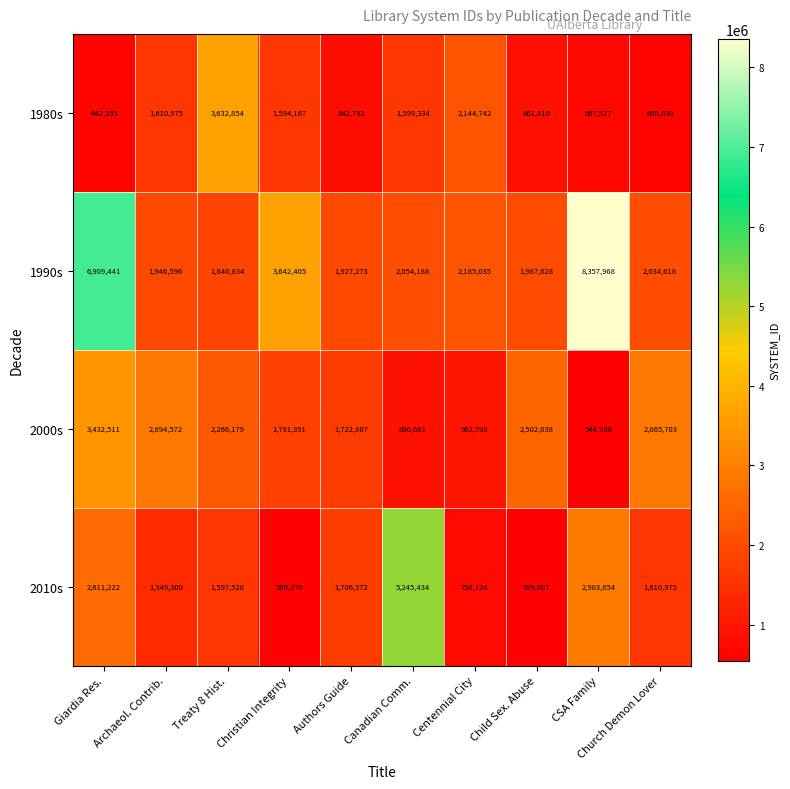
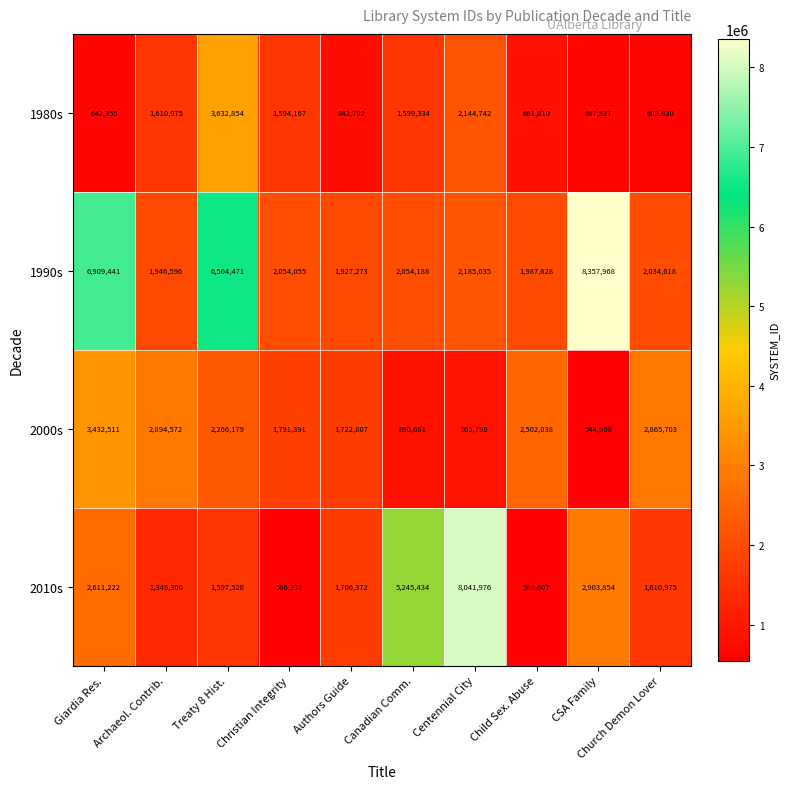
  {
    "1980s": {
      "Giardia Res.": "642,355",
      "Archaeol. Contrib.": "1,610,975",
      "Treaty 8 Hist.": "3,632,854",
      "Christian Integrity": "1,594,167",
      "Authors Guide": "842,792",
      "Canadian Comm.": "1,599,334",
      "Centennial City": "2,144,742",
      "Child Sex. Abuse": "861,810",
      "CSA Family": "667,527",
      "Church Demon Lover": "608,830"
    },
    "1990s": {
      "Giardia Res.": "6,909,441",
      "Archaeol. Contrib.": "1,946,596",
-     "Treaty 8 Hist.": "1,840,834",
-     "Christian Integrity": "3,642,405",
+     "Treaty 8 Hist.": "6,504,471",
+     "Christian Integrity": "2,054,055",
      "Authors Guide": "1,927,273",
      "Canadian Comm.": "2,054,188",
      "Centennial City": "2,185,035",
      "Child Sex. Abuse": "1,987,628",
      "CSA Family": "8,357,968",
      "Church Demon Lover": "2,034,618"
    },
    "2000s": {
      "Giardia Res.": "3,432,511",
      "Archaeol. Contrib.": "2,894,572",
      "Treaty 8 Hist.": "2,266,179",
      "Christian Integrity": "1,791,391",
      "Authors Guide": "1,722,807",
      "Canadian Comm.": "890,681",
      "Centennial City": "962,798",
      "Child Sex. Abuse": "2,502,038",
      "CSA Family": "544,908",
      "Church Demon Lover": "2,865,703"
    },
    "2010s": {
      "Giardia Res.": "2,611,222",
      "Archaeol. Contrib.": "1,349,300",
      "Treaty 8 Hist.": "1,597,528",
      "Christian Integrity": "586,270",
      "Authors Guide": "1,706,372",
      "Canadian Comm.": "5,245,434",
-     "Centennial City": "758,124",
+     "Centennial City": "8,041,976",
      "Child Sex. Abuse": "599,607",
      "CSA Family": "2,903,854",
      "Church Demon Lover": "1,610,975"
    }
  }
